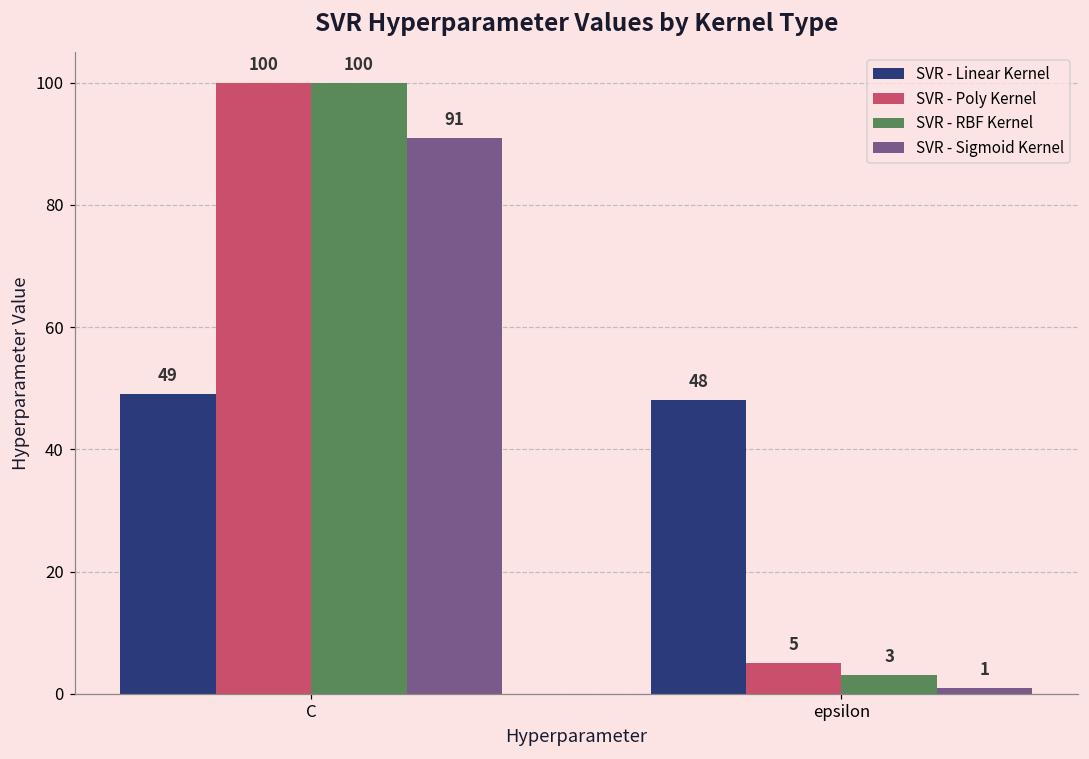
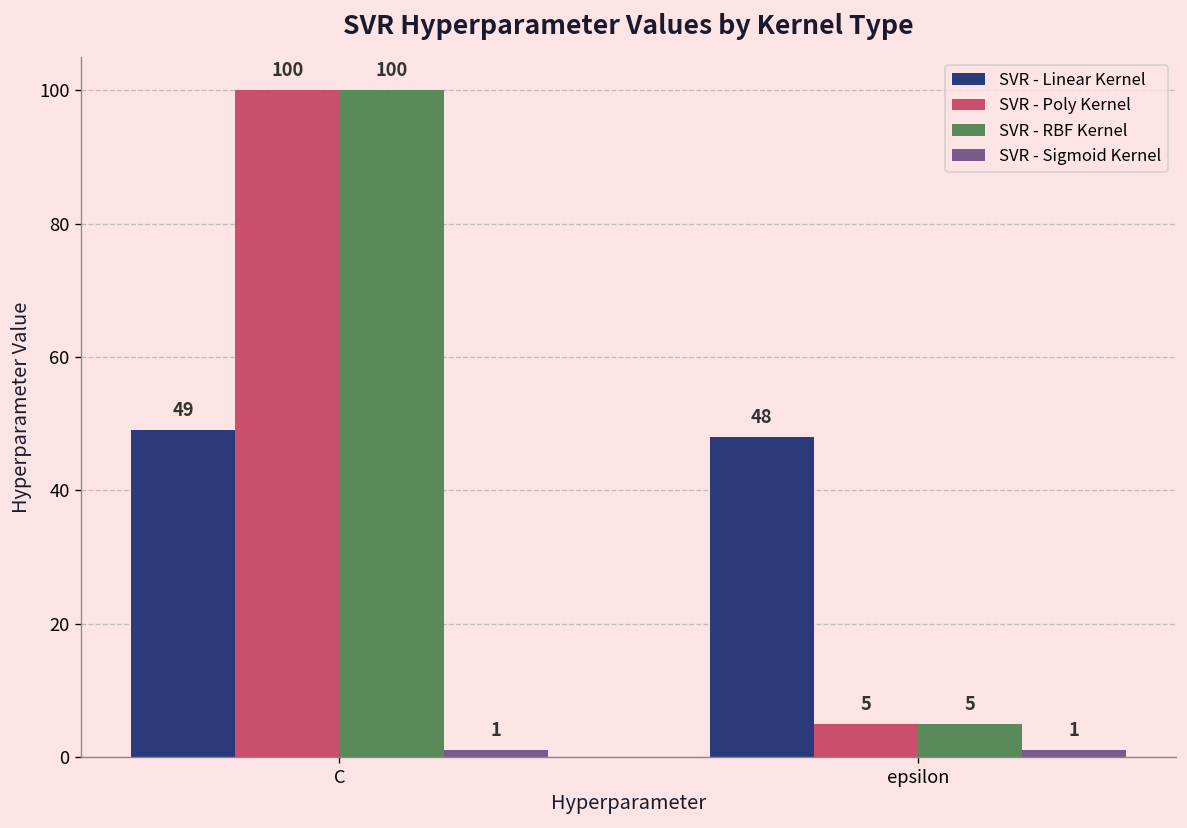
  {
    "SVR - Linear Kernel": {
      "C": 49,
      "epsilon": 48
    },
    "SVR - Poly Kernel": {
      "C": 100,
      "epsilon": 5
    },
    "SVR - RBF Kernel": {
      "C": 100,
-     "epsilon": 3
+     "epsilon": 5
    },
    "SVR - Sigmoid Kernel": {
-     "C": 91,
+     "C": 1,
      "epsilon": 1
    }
  }
